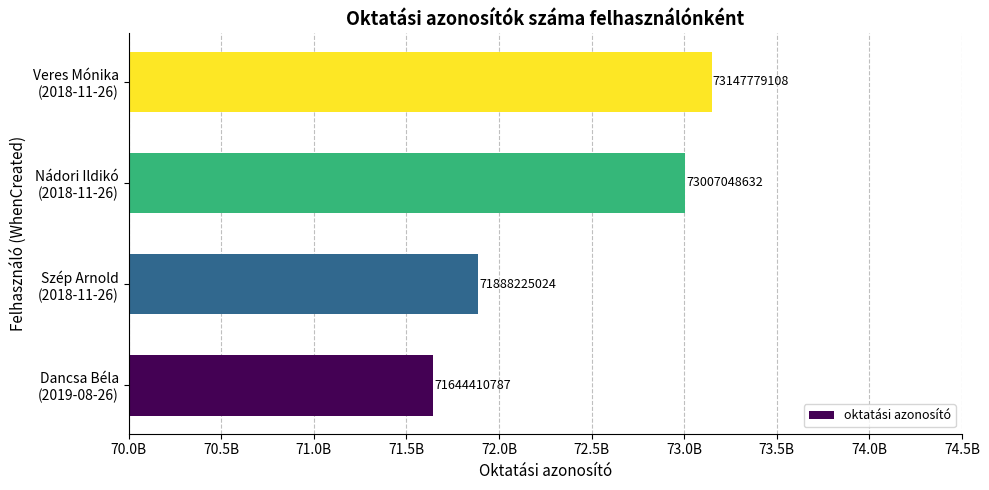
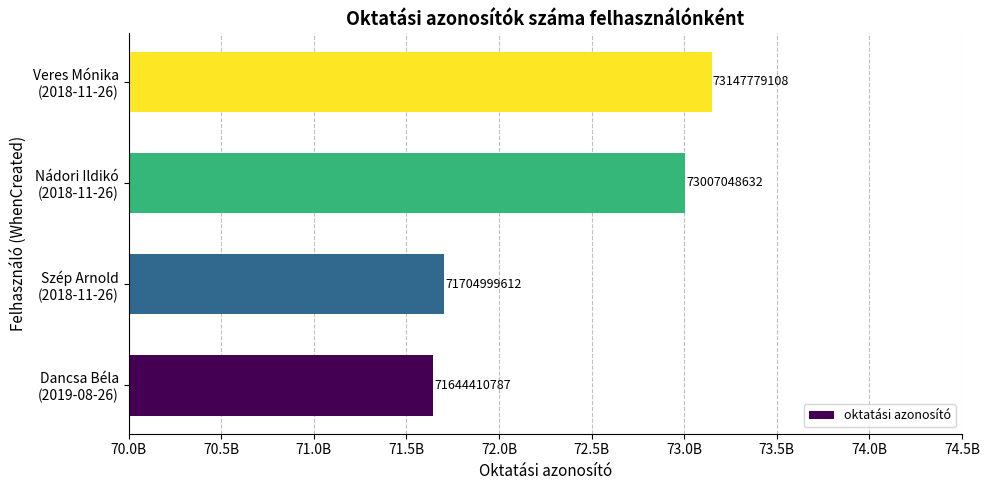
  {
    "Veres Mónika (2018-11-26)": 73147779108,
    "Nádori Ildikó (2018-11-26)": 73007048632,
-   "Szép Arnold (2018-11-26)": 71888225024,
+   "Szép Arnold (2018-11-26)": 71704999612,
    "Dancsa Béla (2019-08-26)": 71644410787
  }
